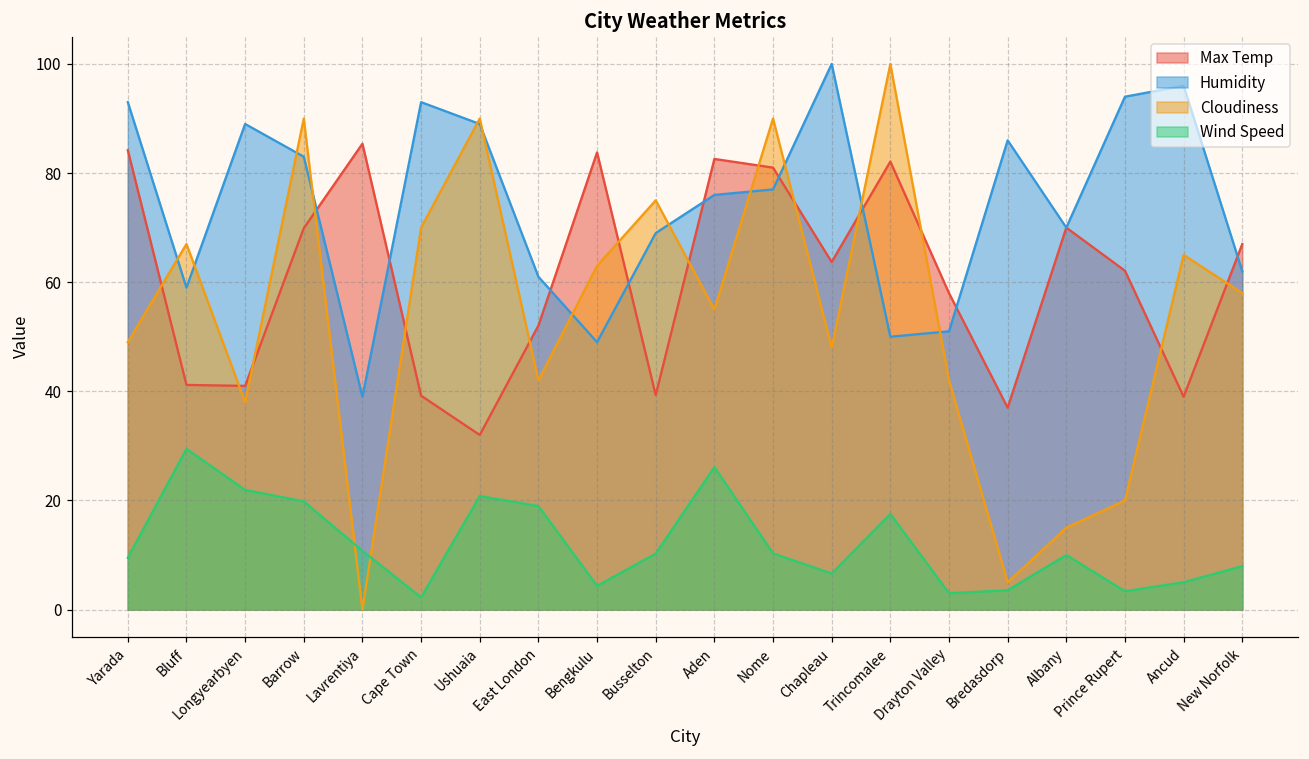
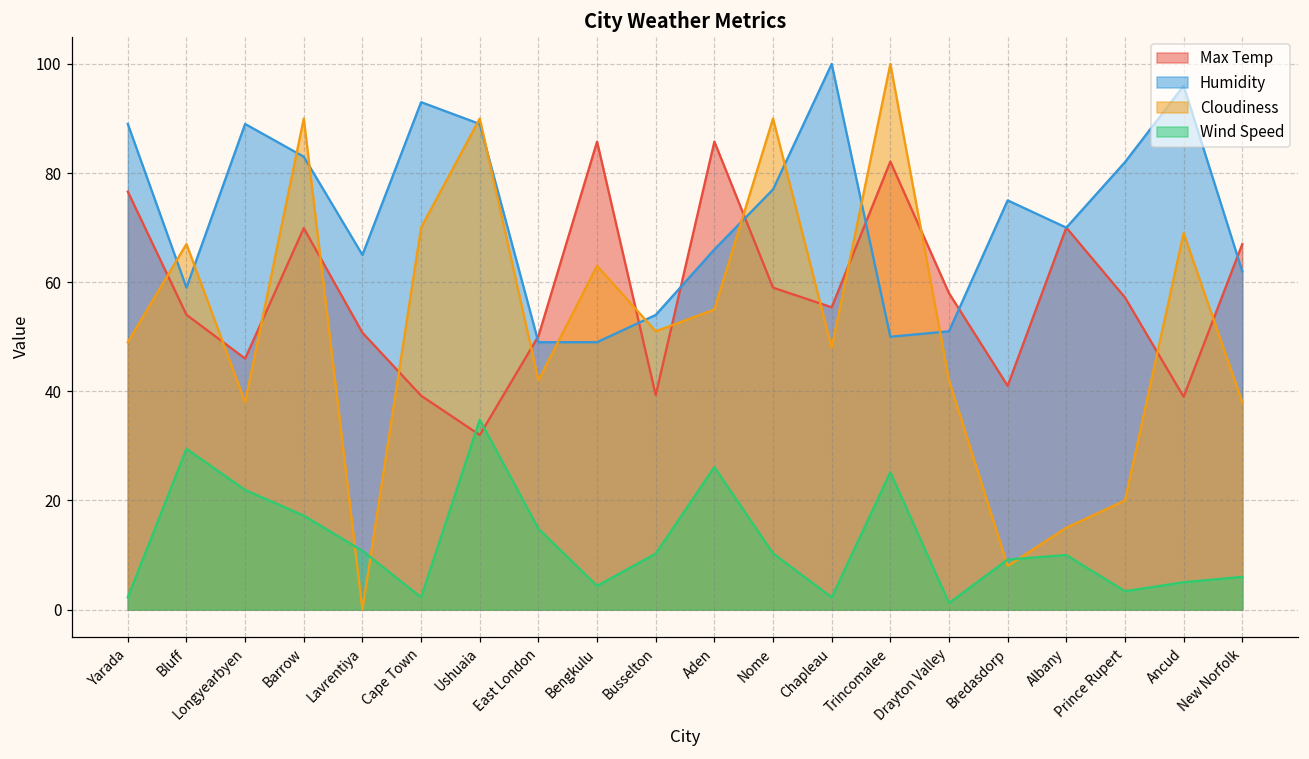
  {
    "Max Temp": {
-     "Yarada": 84,
-     "Bluff": 41,
-     "Longyearbyen": 41,
+     "Yarada": 77,
+     "Bluff": 54,
+     "Longyearbyen": 46,
      "Barrow": 70,
-     "Lavrentiya": 85,
+     "Lavrentiya": 51,
      "Cape Town": 39,
      "Ushuaia": 32,
-     "East London": 52,
-     "Bengkulu": 84,
+     "East London": 50,
+     "Bengkulu": 86,
      "Busselton": 39,
-     "Aden": 83,
-     "Nome": 81,
-     "Chapleau": 64,
+     "Aden": 86,
+     "Nome": 59,
+     "Chapleau": 55,
      "Trincomalee": 82,
      "Drayton Valley": 58,
-     "Bredasdorp": 37,
-     "Prince Rupert": 62,
+     "Bredasdorp": 41,
+     "Prince Rupert": 57,
      "Ancud": 39,
      "New Norfolk": 67
    },
    "Humidity": {
-     "Yarada": 93,
+     "Yarada": 89,
      "Bluff": 59,
      "Longyearbyen": 89,
      "Barrow": 83,
-     "Lavrentiya": 39,
+     "Lavrentiya": 65,
      "Cape Town": 93,
      "Ushuaia": 89,
-     "East London": 61,
+     "East London": 49,
      "Bengkulu": 49,
-     "Busselton": 69,
-     "Aden": 76,
+     "Busselton": 54,
+     "Aden": 66,
      "Nome": 77,
      "Chapleau": 100,
      "Trincomalee": 50,
      "Drayton Valley": 51,
-     "Bredasdorp": 86,
-     "Prince Rupert": 94,
+     "Bredasdorp": 75,
+     "Prince Rupert": 82,
      "New Norfolk": 62
    },
    "Cloudiness": {
      "Yarada": 49,
      "Bluff": 67,
      "Longyearbyen": 38,
      "Barrow": 90,
      "Lavrentiya": 0,
      "Cape Town": 70,
      "Ushuaia": 90,
      "East London": 42,
      "Bengkulu": 63,
-     "Busselton": 75,
+     "Busselton": 51,
      "Aden": 55,
      "Nome": 90,
      "Chapleau": 48,
      "Trincomalee": 100,
      "Drayton Valley": 42,
-     "Bredasdorp": 5,
+     "Bredasdorp": 8,
      "Albany": 15,
      "Prince Rupert": 20,
-     "Ancud": 65,
-     "New Norfolk": 58
+     "Ancud": 69,
+     "New Norfolk": 38
    },
    "Wind Speed": {
-     "Yarada": 9,
+     "Yarada": 2,
      "Bluff": 29,
      "Longyearbyen": 22,
-     "Barrow": 20,
+     "Barrow": 17,
      "Lavrentiya": 11,
      "Cape Town": 2,
-     "Ushuaia": 21,
-     "East London": 19,
+     "Ushuaia": 35,
+     "East London": 15,
      "Bengkulu": 4,
      "Busselton": 10,
      "Aden": 26,
      "Nome": 10,
-     "Chapleau": 7,
-     "Trincomalee": 18,
-     "Drayton Valley": 3,
-     "Bredasdorp": 4,
+     "Chapleau": 2,
+     "Trincomalee": 25,
+     "Drayton Valley": 1,
+     "Bredasdorp": 9,
      "Albany": 10,
      "Prince Rupert": 3,
      "Ancud": 5,
-     "New Norfolk": 8
+     "New Norfolk": 6
    }
  }
